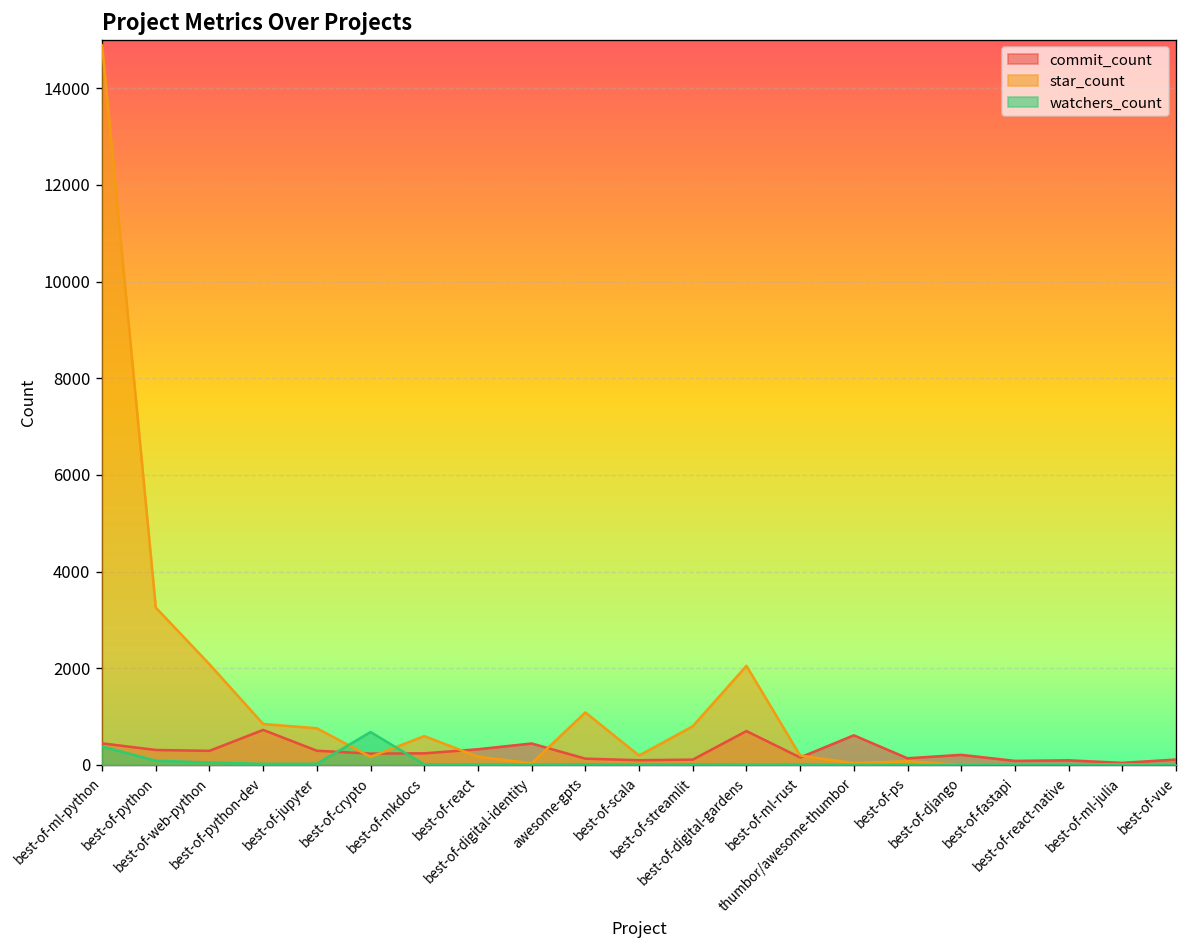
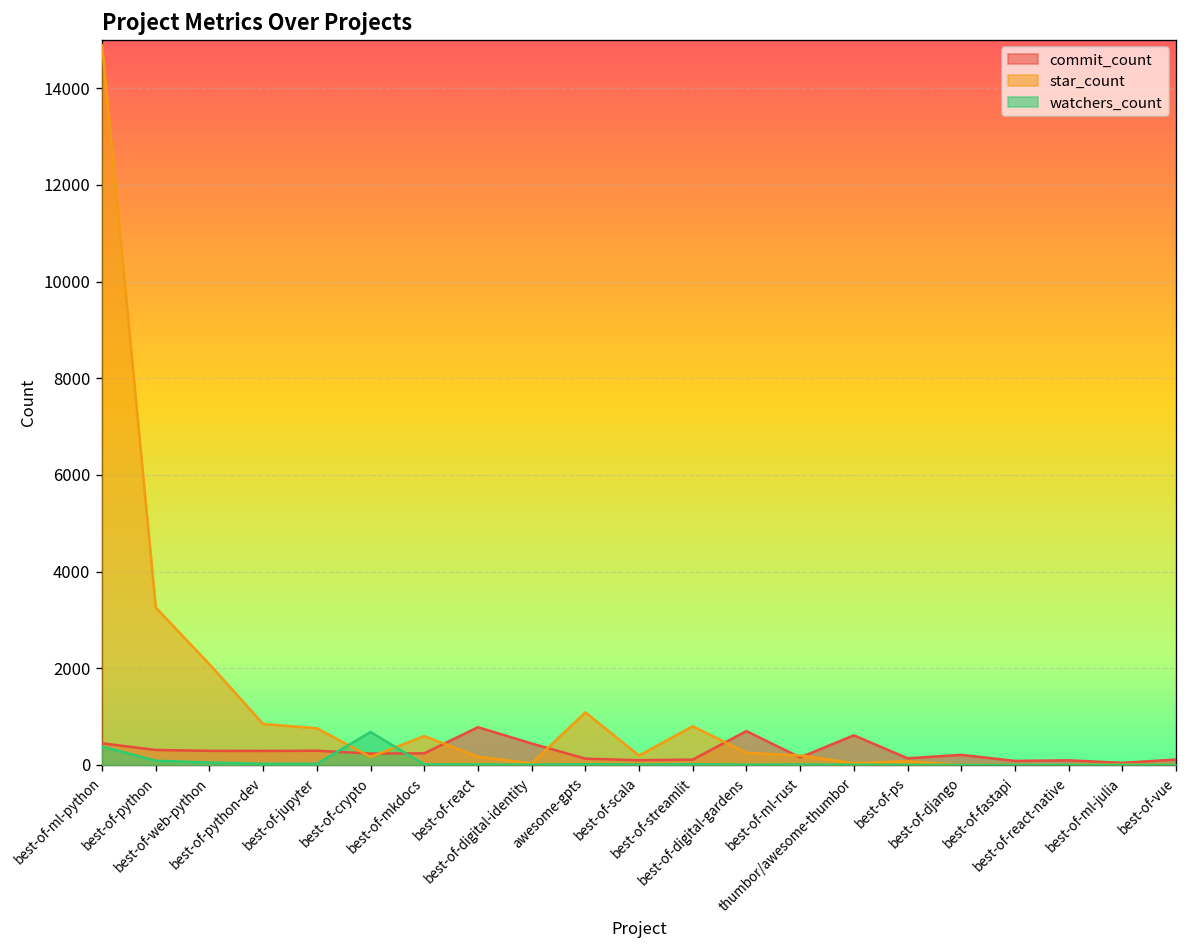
  {
    "commit_count": {
      "best-of-ml-python": 400,
      "best-of-python": 300,
      "best-of-web-python": 300,
-     "best-of-python-dev": 700,
+     "best-of-python-dev": 300,
      "best-of-jupyter": 300,
      "best-of-crypto": 200,
      "best-of-mkdocs": 200,
-     "best-of-react": 300,
+     "best-of-react": 800,
      "best-of-digital-identity": 400,
      "awesome-gpts": 100,
      "best-of-scala": 100,
      "best-of-streamlit": 100,
      "best-of-digital-gardens": 700,
      "thumbor/awesome-thumbor": 600,
      "best-of-django": 200,
      "best-of-fastapi": 100,
      "best-of-react-native": 100,
      "best-of-vue": 100
    },
    "star_count": {
      "best-of-ml-python": 14900,
      "best-of-python": 3300,
      "best-of-web-python": 2100,
      "best-of-python-dev": 800,
      "best-of-jupyter": 800,
      "best-of-crypto": 200,
      "best-of-mkdocs": 600,
      "best-of-react": 200,
      "awesome-gpts": 1100,
      "best-of-scala": 200,
      "best-of-streamlit": 800,
-     "best-of-digital-gardens": 2100
+     "best-of-digital-gardens": 300
    },
    "watchers_count": {
      "best-of-ml-python": 400,
      "best-of-python": 100,
      "best-of-web-python": 100,
      "best-of-python-dev": 0,
      "best-of-jupyter": 0,
      "best-of-crypto": 700,
      "best-of-mkdocs": 0,
      "best-of-react": 0,
      "awesome-gpts": 0,
      "best-of-scala": 0,
      "best-of-streamlit": 0,
      "best-of-digital-gardens": 0,
      "best-of-ml-rust": 0,
      "best-of-ps": 0
    }
  }
